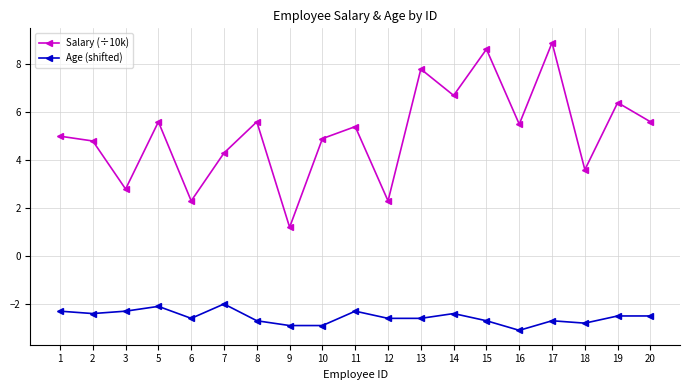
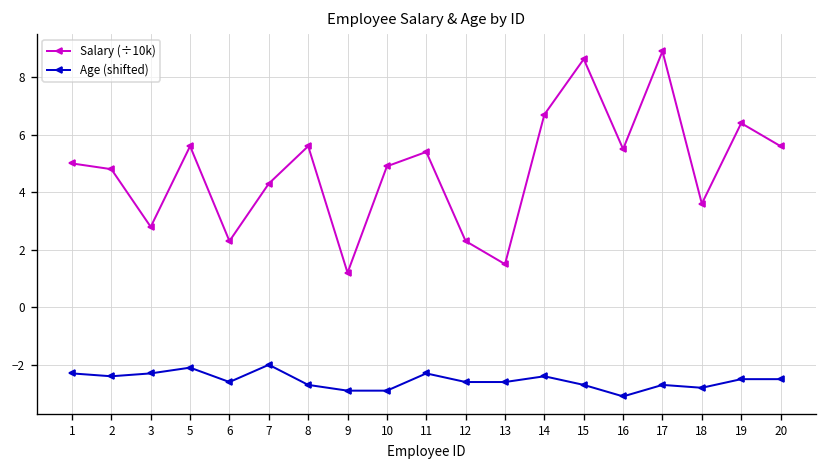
  {
    "Salary (÷10k)": {
      "1": 5.0,
      "2": 4.8,
      "3": 2.8,
      "5": 5.6,
      "6": 2.3,
      "7": 4.3,
      "8": 5.6,
      "9": 1.2,
      "10": 4.9,
      "11": 5.4,
      "12": 2.3,
-     "13": 7.8,
+     "13": 1.5,
      "14": 6.7,
      "15": 8.6,
      "16": 5.5,
      "17": 8.9,
      "18": 3.6,
      "19": 6.4,
      "20": 5.6
    },
    "Age (shifted)": {
      "1": -2.3,
      "2": -2.4,
      "3": -2.3,
      "5": -2.1,
      "6": -2.6,
      "7": -2.0,
      "8": -2.7,
      "9": -2.9,
      "10": -2.9,
      "11": -2.3,
      "12": -2.6,
      "13": -2.6,
      "14": -2.4,
      "15": -2.7,
      "16": -3.1,
      "17": -2.7,
      "18": -2.8,
      "19": -2.5,
      "20": -2.5
    }
  }
